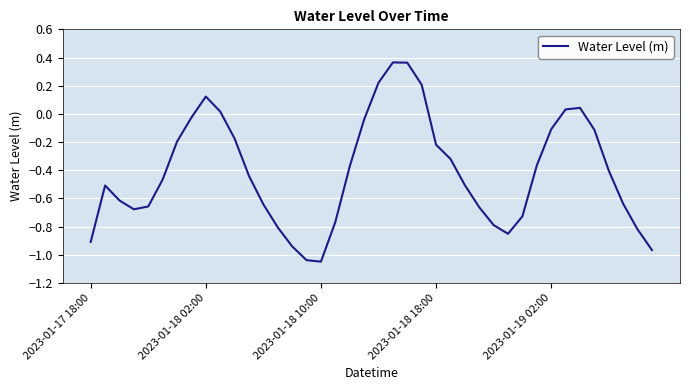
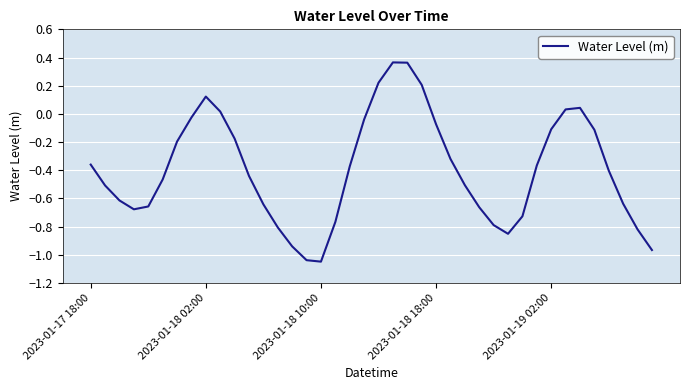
  {
-   "2023-01-17 18:00": -0.91,
+   "2023-01-17 18:00": -0.36,
    "2023-01-18 02:00": 0.12,
    "2023-01-18 10:00": -1.05,
-   "2023-01-18 18:00": -0.22,
+   "2023-01-18 18:00": -0.07,
    "2023-01-19 02:00": -0.11
  }
